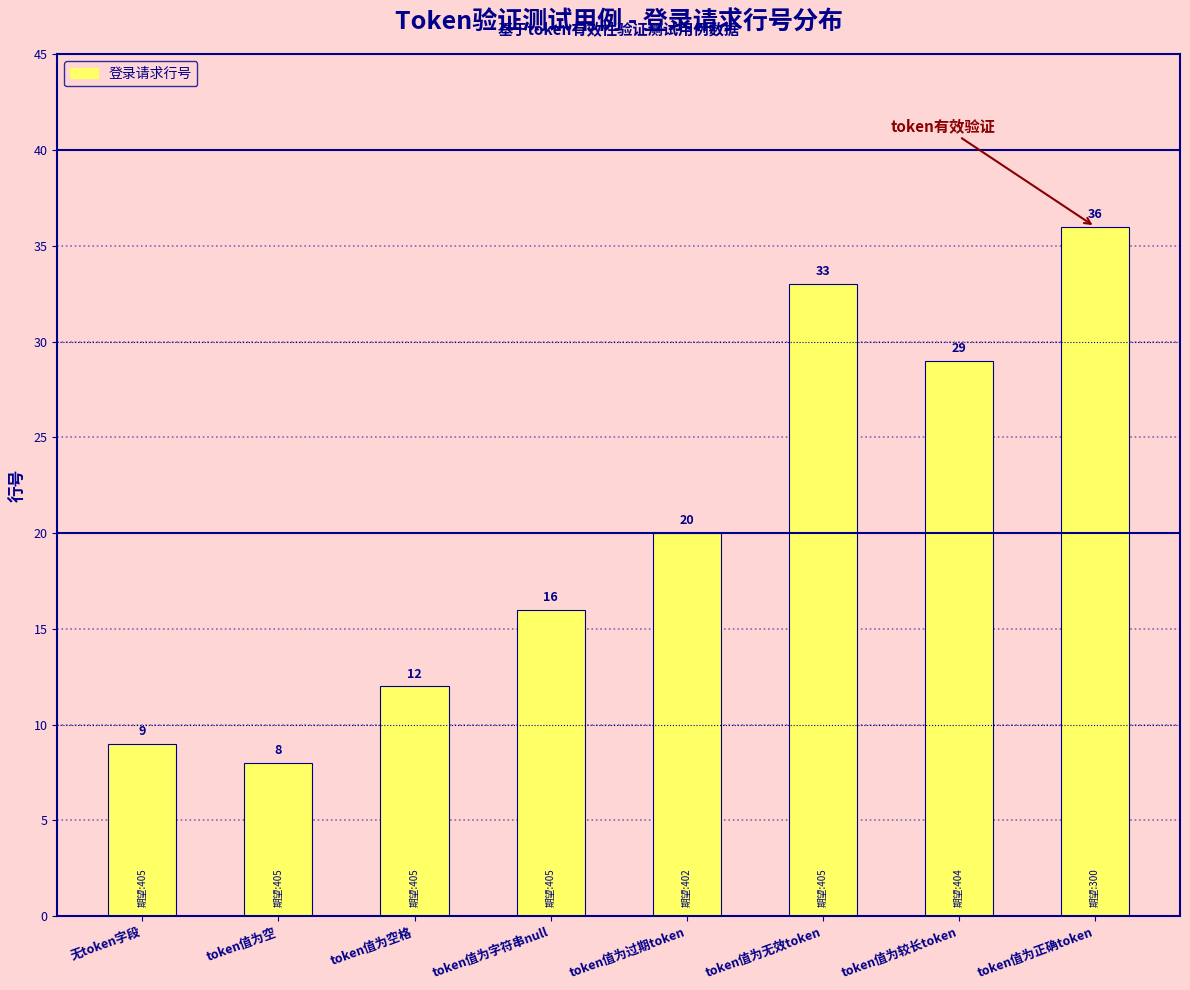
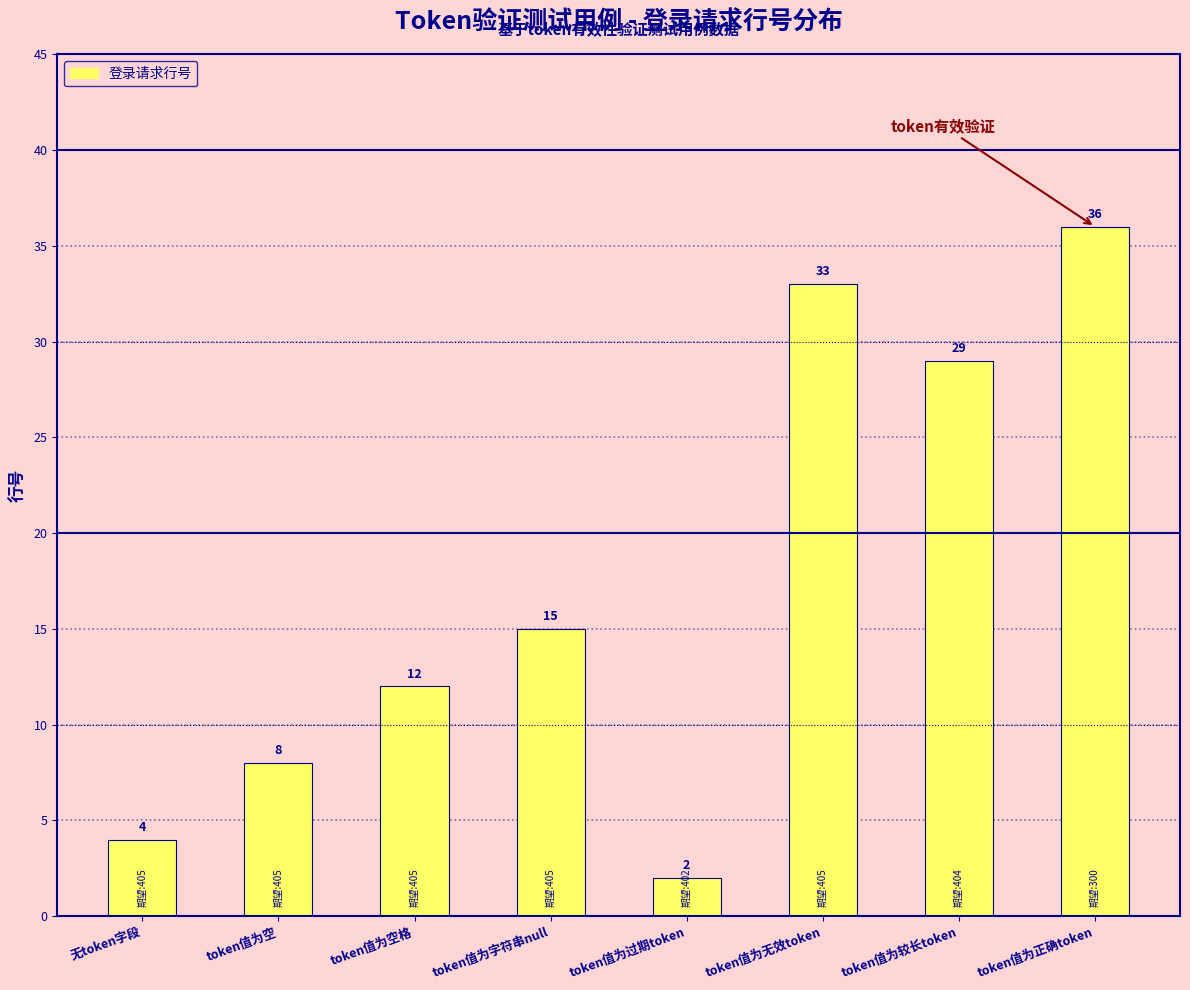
  {
-   "无token字段": 9,
+   "无token字段": 4,
    "token值为空": 8,
    "token值为空格": 12,
-   "token值为字符串null": 16,
-   "token值为过期token": 20,
+   "token值为字符串null": 15,
+   "token值为过期token": 2,
    "token值为无效token": 33,
    "token值为较长token": 29
  }
